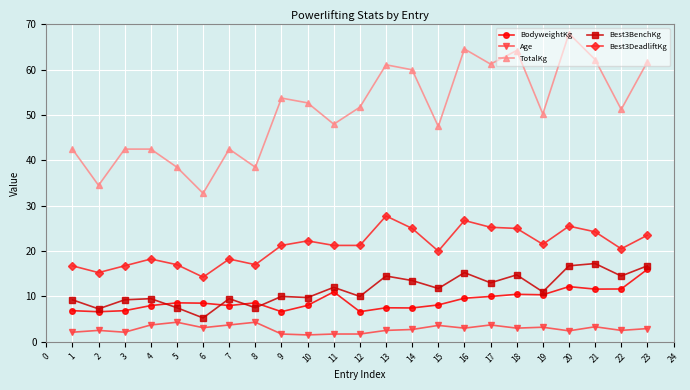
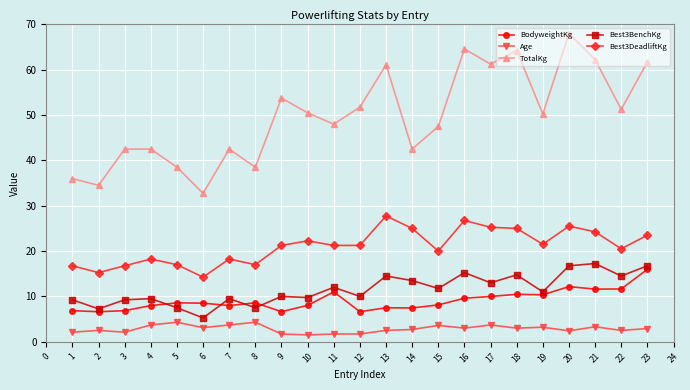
  {
    "TotalKg": {
-     "1": 43,
+     "1": 36,
      "2": 35,
      "3": 43,
      "4": 43,
      "5": 39,
      "6": 33,
      "7": 43,
      "8": 39,
      "9": 54,
-     "10": 53,
+     "10": 51,
      "11": 48,
      "12": 52,
      "13": 61,
-     "14": 60,
+     "14": 43,
      "15": 48,
      "16": 65,
      "17": 61,
      "19": 50,
      "22": 51
    }
  }
